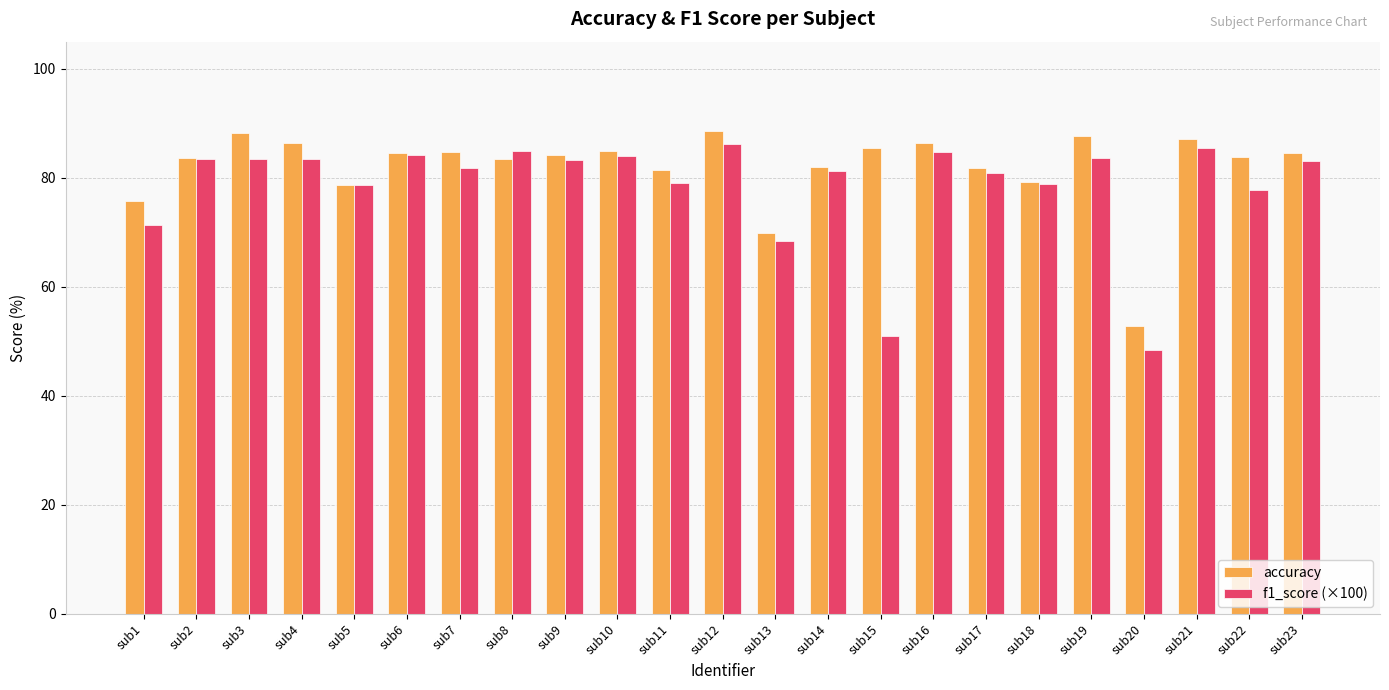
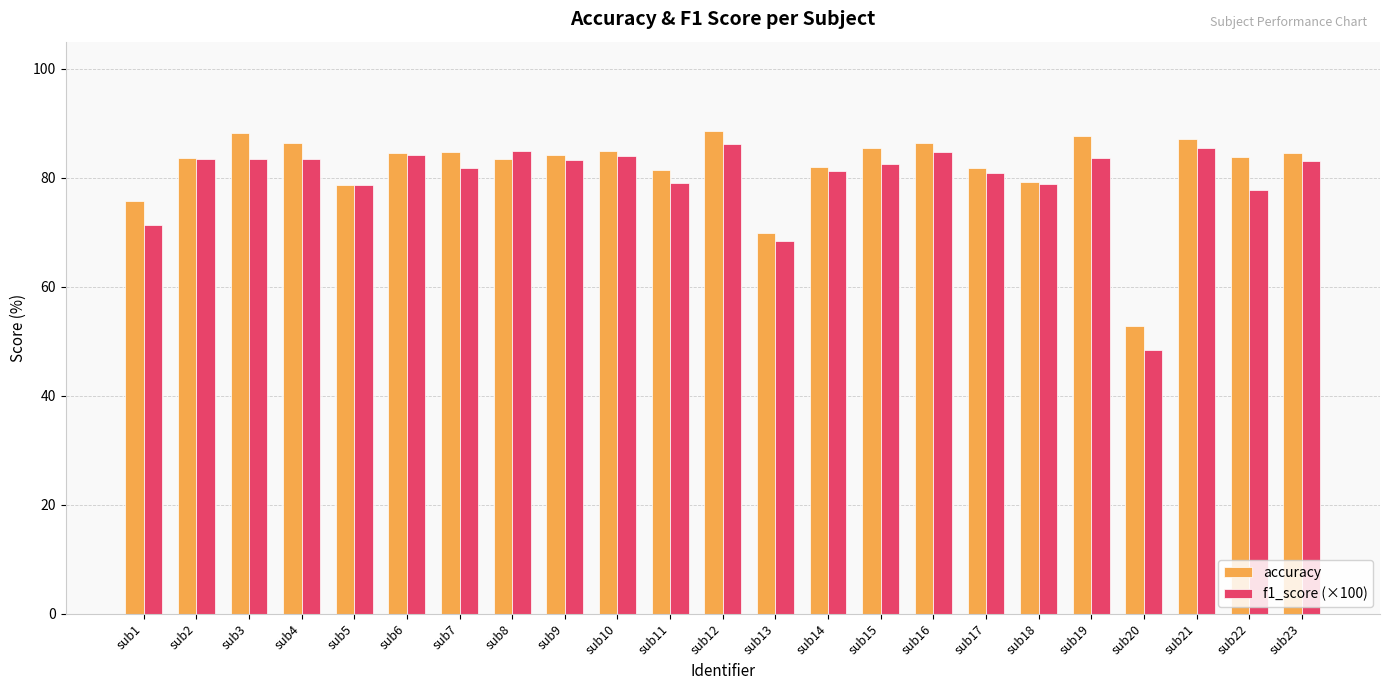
  {
    "accuracy": {
      "sub1": 76,
      "sub2": 84,
      "sub3": 88,
      "sub4": 86,
      "sub5": 79,
      "sub6": 85,
      "sub7": 85,
      "sub8": 83,
      "sub9": 84,
      "sub10": 85,
      "sub11": 81,
      "sub12": 89,
      "sub13": 70,
      "sub14": 82,
      "sub15": 86,
      "sub16": 86,
      "sub17": 82,
      "sub18": 79,
      "sub19": 88,
      "sub20": 53,
      "sub21": 87,
      "sub22": 84,
      "sub23": 85
    },
    "f1_score (×100)": {
      "sub1": 71,
      "sub2": 83,
      "sub3": 84,
      "sub4": 83,
      "sub5": 79,
      "sub6": 84,
      "sub7": 82,
      "sub8": 85,
      "sub9": 83,
      "sub10": 84,
      "sub11": 79,
      "sub12": 86,
      "sub13": 68,
      "sub14": 81,
-     "sub15": 51,
+     "sub15": 83,
      "sub16": 85,
      "sub17": 81,
      "sub18": 79,
      "sub19": 84,
      "sub20": 48,
      "sub21": 85,
      "sub22": 78,
      "sub23": 83
    }
  }
